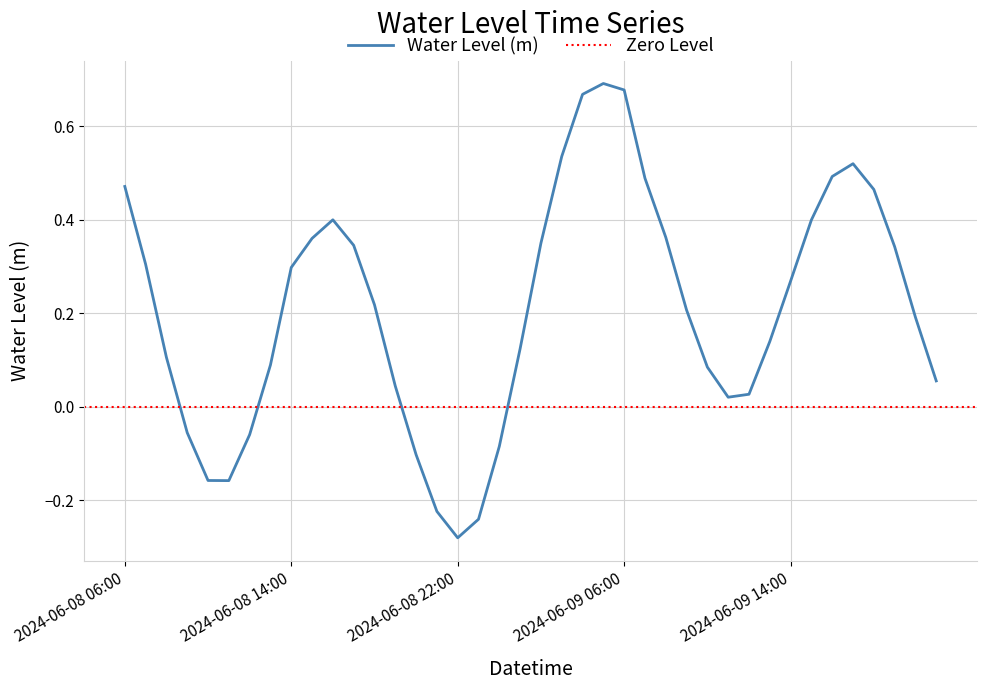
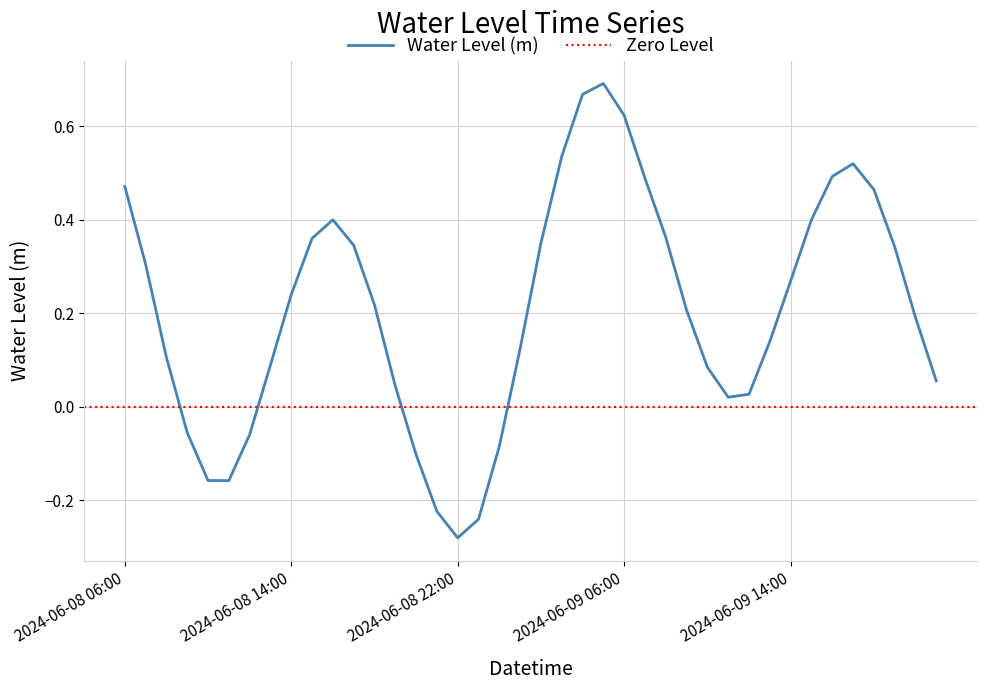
  {
    "2024-06-08 06:00": 0.47,
-   "2024-06-08 14:00": 0.30,
+   "2024-06-08 14:00": 0.24,
    "2024-06-08 22:00": -0.28,
-   "2024-06-09 06:00": 0.68,
+   "2024-06-09 06:00": 0.62,
    "2024-06-09 14:00": 0.27
  }
